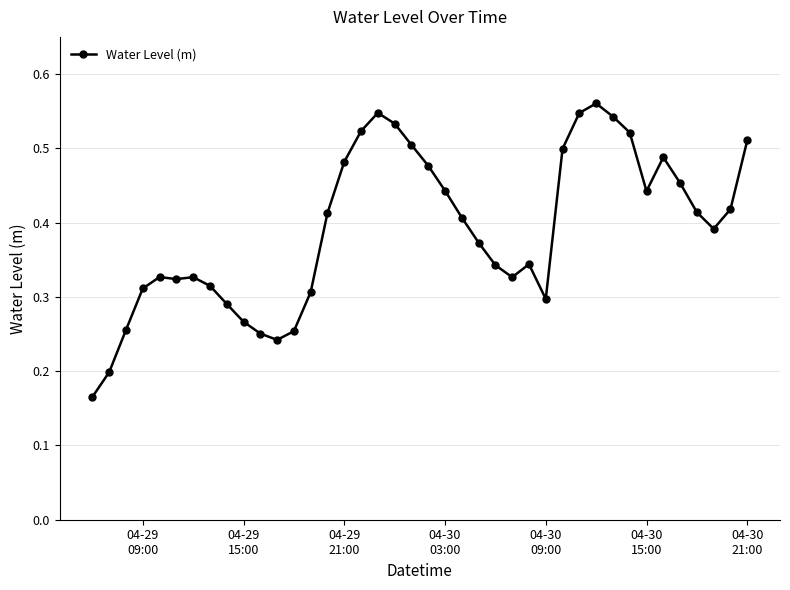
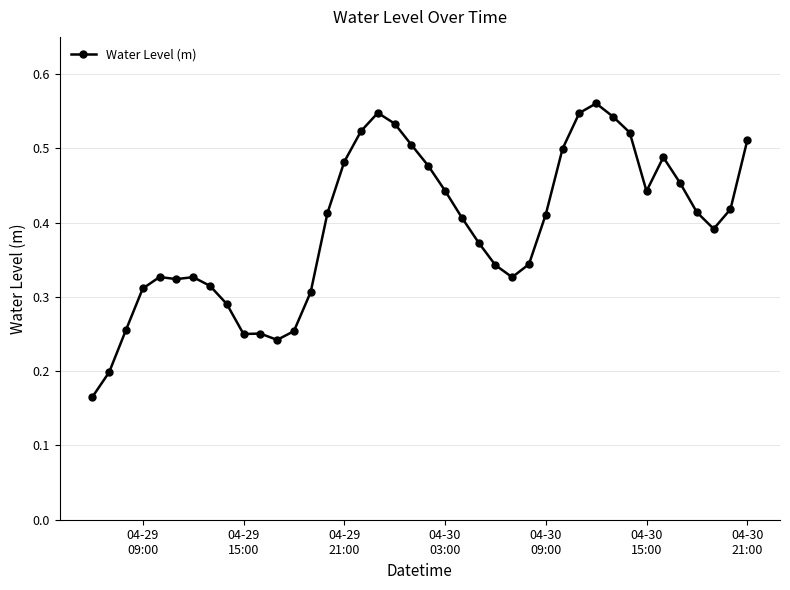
  {
    "04-29 09:00": 0.31,
-   "04-29 15:00": 0.27,
+   "04-29 15:00": 0.25,
    "04-29 21:00": 0.48,
    "04-30 03:00": 0.44,
-   "04-30 09:00": 0.30,
+   "04-30 09:00": 0.41,
    "04-30 15:00": 0.44,
    "04-30 21:00": 0.51
  }
